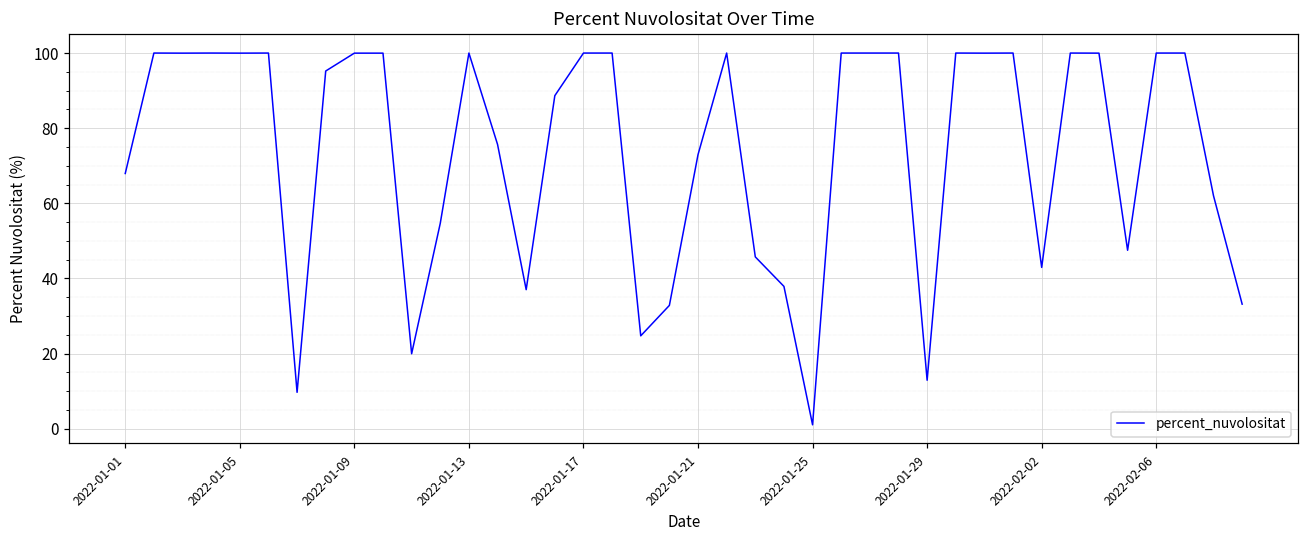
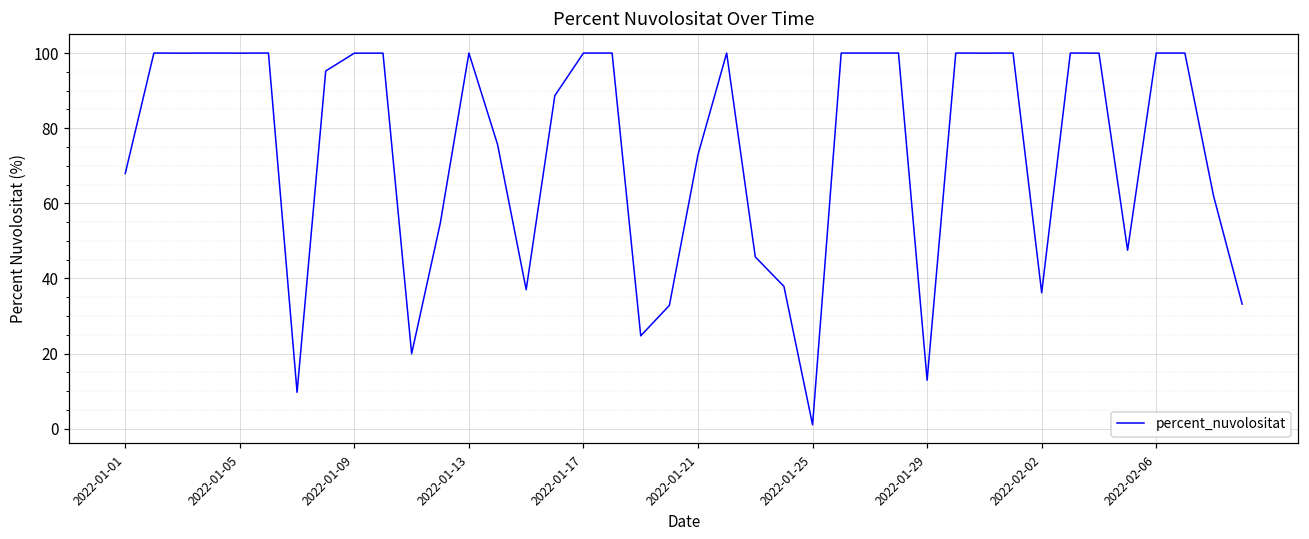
  {
    "2022-01-01": 68,
    "2022-01-05": 100,
    "2022-01-09": 100,
    "2022-01-13": 100,
    "2022-01-17": 100,
    "2022-01-21": 73,
    "2022-01-25": 1,
    "2022-01-29": 13,
-   "2022-02-02": 43,
+   "2022-02-02": 36,
    "2022-02-06": 100
  }
